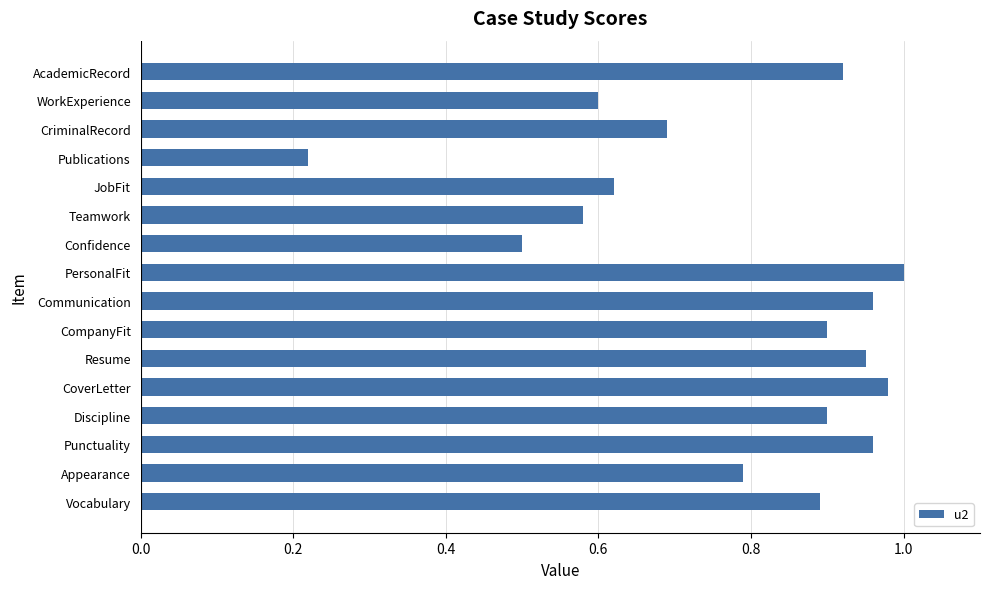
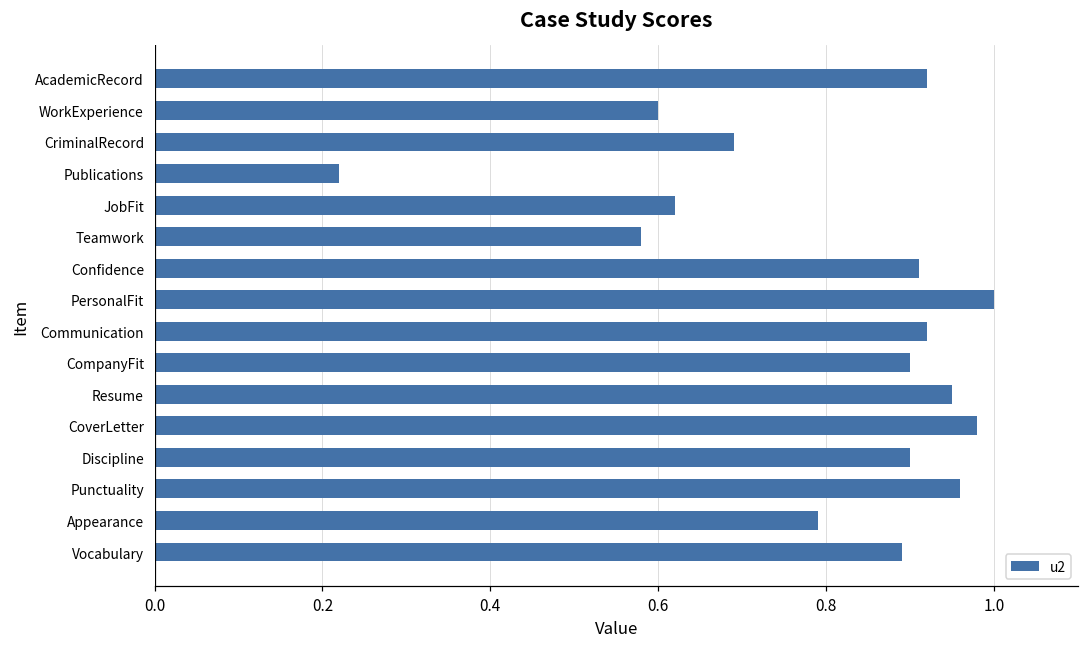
  {
    "AcademicRecord": 0.92,
    "WorkExperience": 0.60,
    "CriminalRecord": 0.69,
    "Publications": 0.22,
    "JobFit": 0.62,
    "Teamwork": 0.58,
-   "Confidence": 0.50,
+   "Confidence": 0.91,
    "PersonalFit": 1.00,
-   "Communication": 0.96,
+   "Communication": 0.92,
    "CompanyFit": 0.90,
    "Resume": 0.95,
    "CoverLetter": 0.98,
    "Discipline": 0.90,
    "Punctuality": 0.96,
    "Appearance": 0.79,
    "Vocabulary": 0.89
  }
